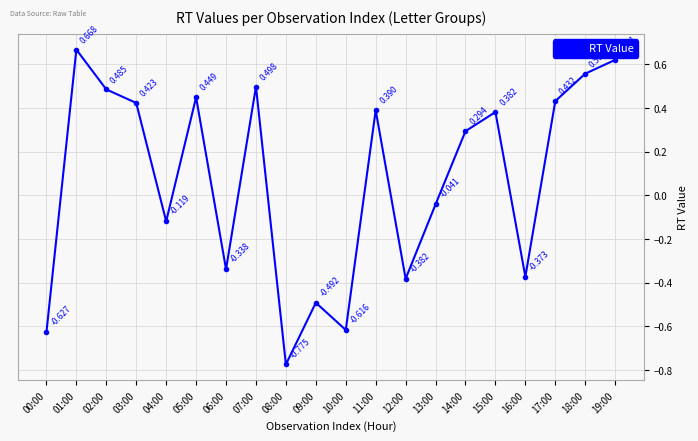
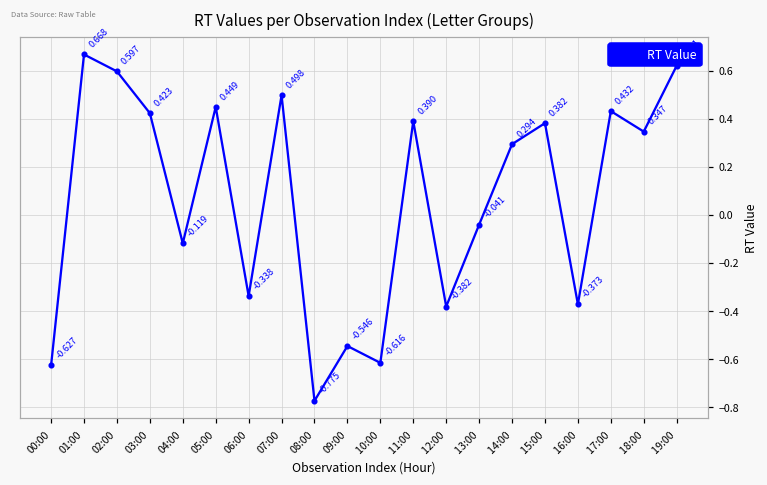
  {
    "00:00": -0.627,
    "01:00": 0.668,
-   "02:00": 0.485,
+   "02:00": 0.597,
    "03:00": 0.423,
    "04:00": -0.119,
    "05:00": 0.449,
    "06:00": -0.338,
    "07:00": 0.498,
    "08:00": -0.775,
-   "09:00": -0.492,
+   "09:00": -0.546,
    "10:00": -0.616,
    "11:00": 0.390,
    "12:00": -0.382,
    "13:00": -0.041,
    "14:00": 0.294,
    "15:00": 0.382,
    "16:00": -0.373,
    "17:00": 0.432,
-   "18:00": 0.558
+   "18:00": 0.347
  }
